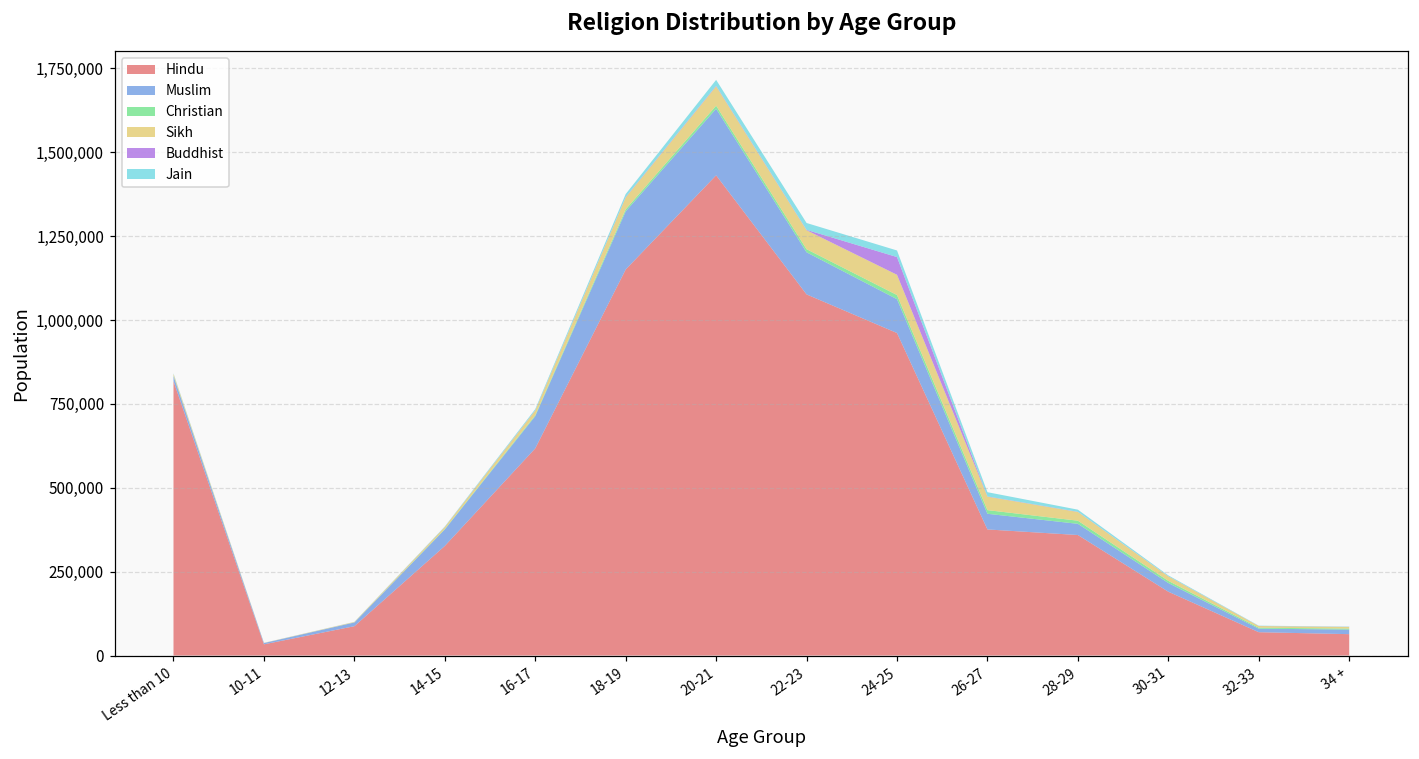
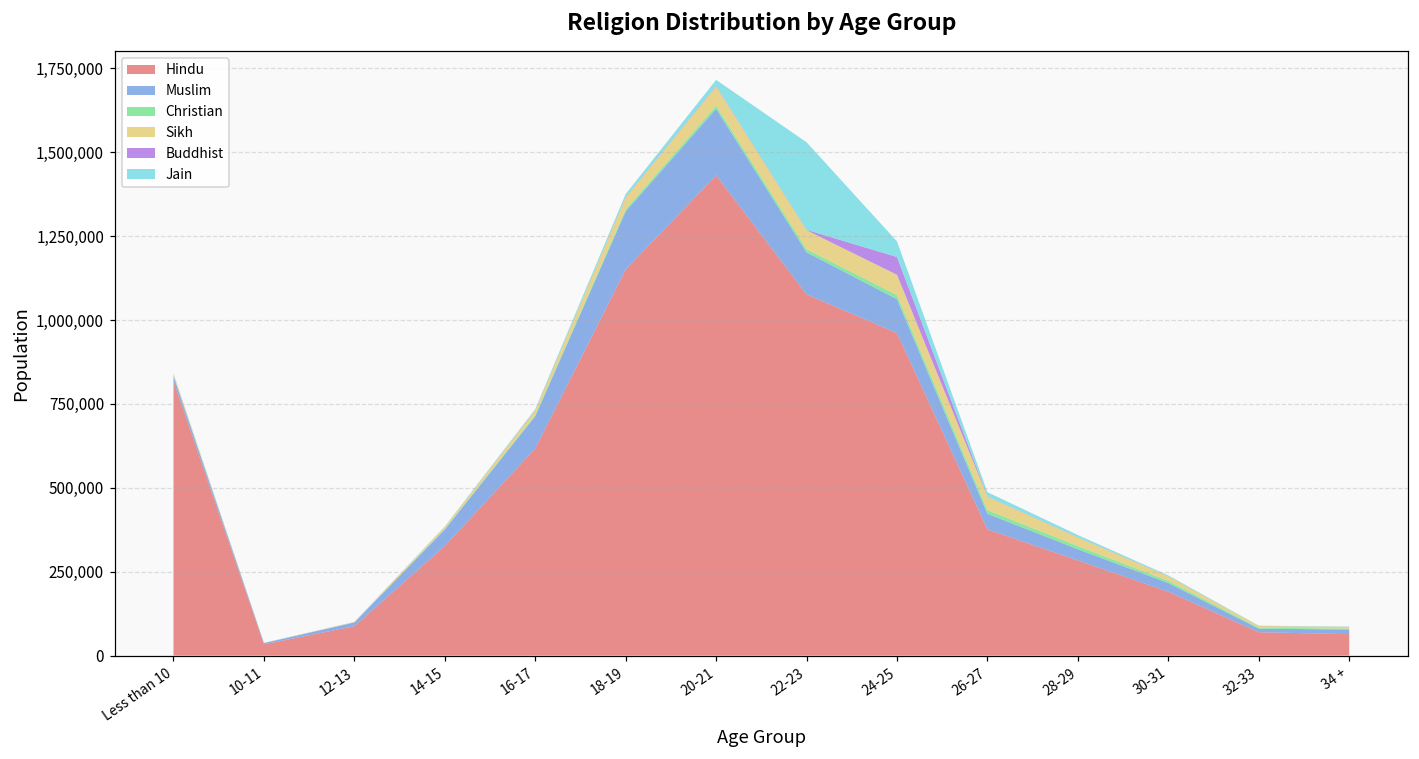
  {
    "Hindu": {
      "Less than 10": "820,000",
      "12-13": "90,000",
      "14-15": "330,000",
      "16-17": "620,000",
      "18-19": "1,150,000",
      "20-21": "1,430,000",
      "22-23": "1,080,000",
      "24-25": "960,000",
      "26-27": "380,000",
-     "28-29": "360,000",
+     "28-29": "280,000",
      "30-31": "190,000",
      "32-33": "70,000",
      "34 +": "60,000"
    },
    "Muslim": {
      "20-21": "200,000",
      "22-23": "130,000",
      "24-25": "100,000",
      "26-27": "50,000",
      "28-29": "30,000"
    },
    "Christian": {
      "20-21": "10,000",
      "22-23": "10,000",
      "24-25": "10,000",
      "26-27": "10,000",
      "28-29": "10,000"
    },
    "Sikh": {
      "24-25": "60,000"
    },
    "Buddhist": {
      "24-25": "50,000"
    },
    "Jain": {
      "18-19": "10,000",
      "20-21": "20,000",
-     "22-23": "20,000",
-     "24-25": "20,000",
+     "22-23": "260,000",
+     "24-25": "50,000",
      "26-27": "10,000"
    }
  }
